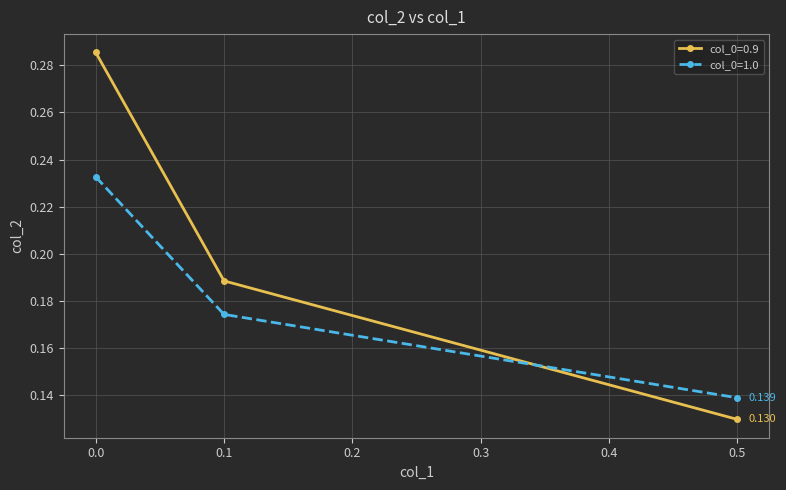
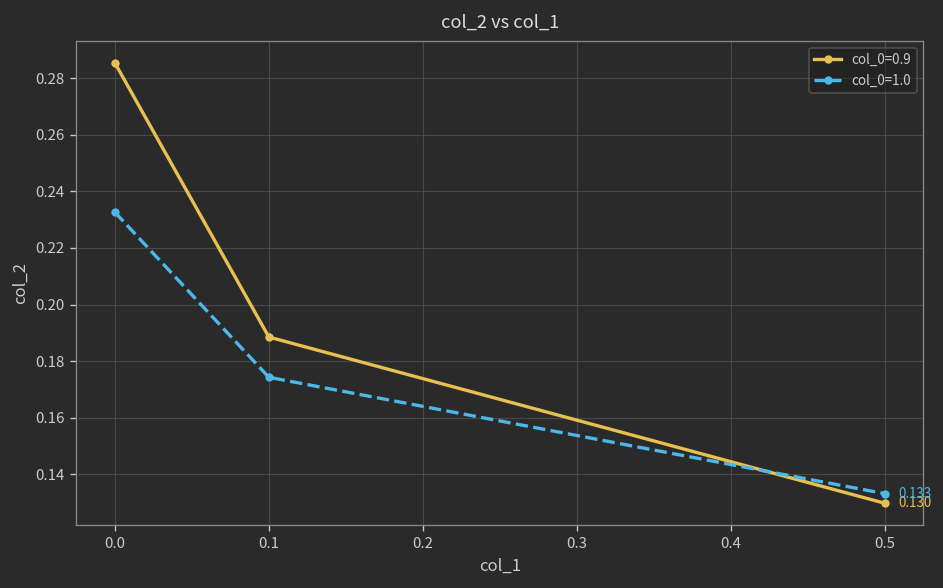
  {
    "col_0=0.9": {
      "0.0": 0.285,
      "0.1": 0.188
    },
    "col_0=1.0": {
-     "0.5": 0.139
+     "0.5": 0.133
    }
  }
